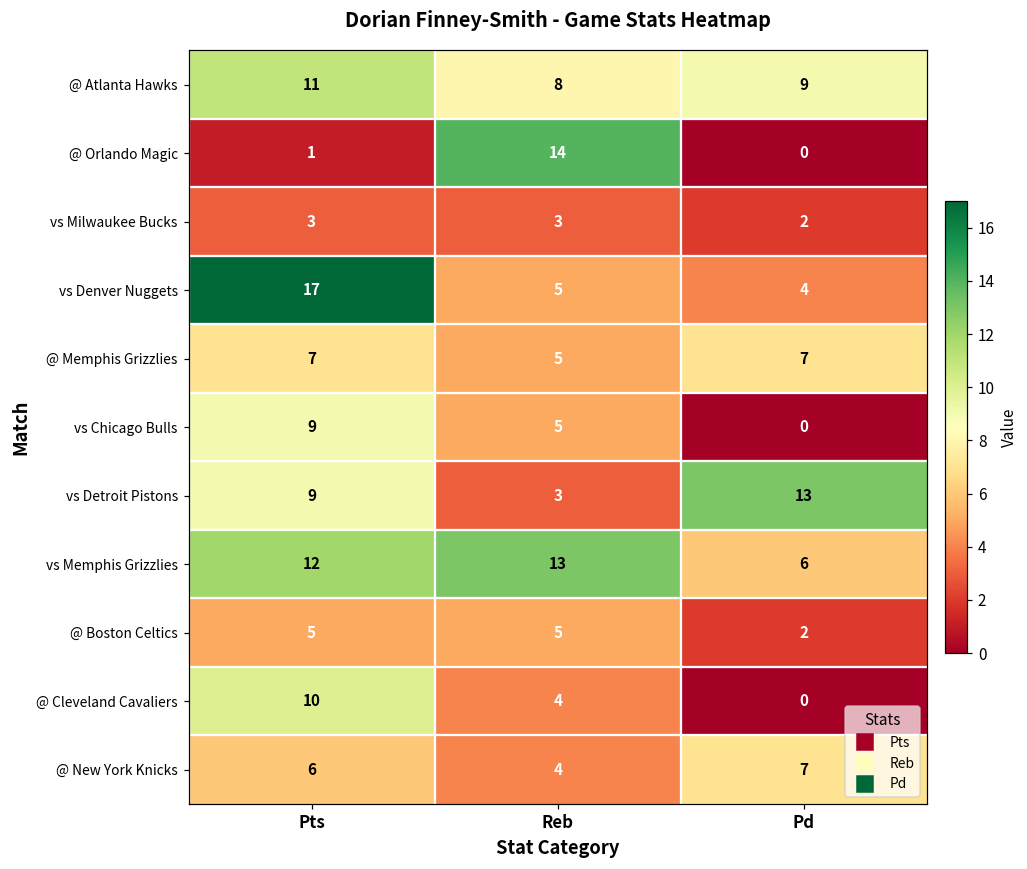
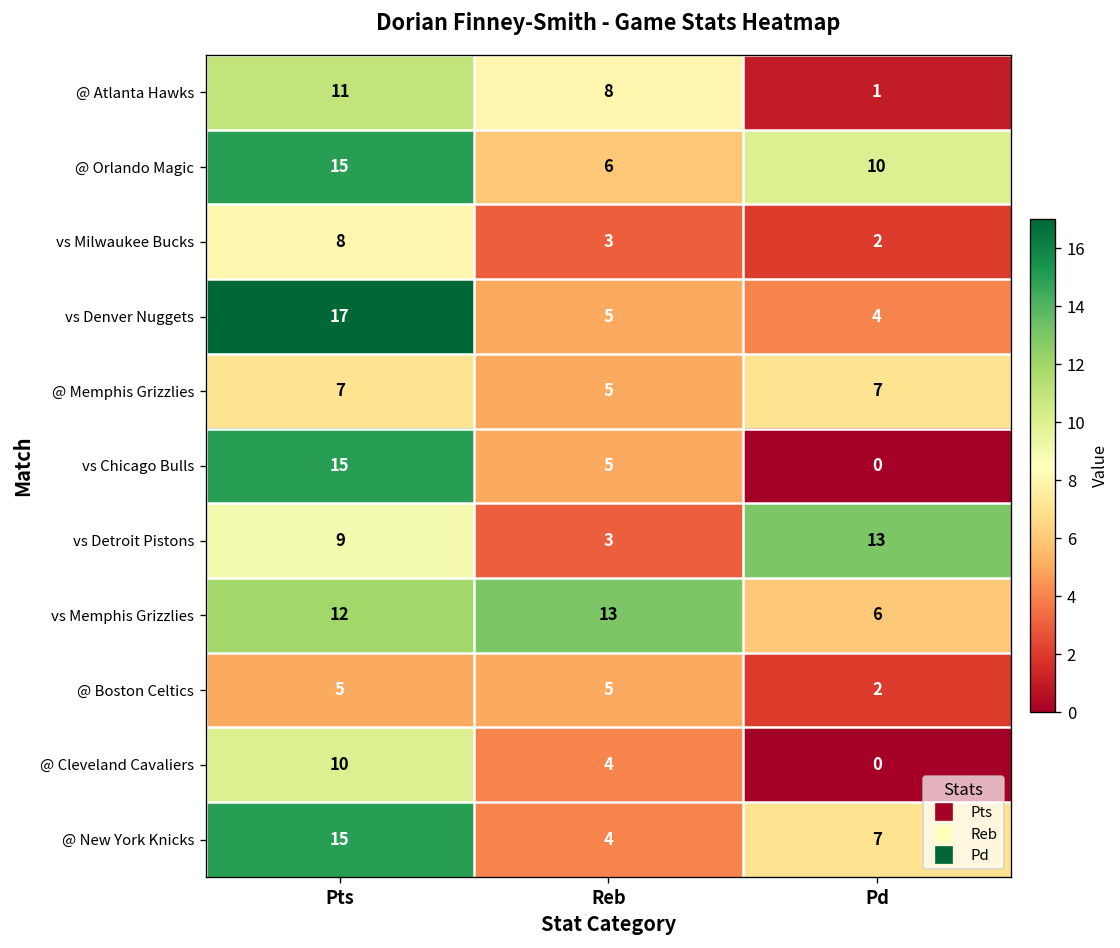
  {
    "@ Atlanta Hawks": {
      "Pts": 11,
      "Reb": 8,
-     "Pd": 9
+     "Pd": 1
    },
    "@ Orlando Magic": {
-     "Pts": 1,
-     "Reb": 14,
-     "Pd": 0
+     "Pts": 15,
+     "Reb": 6,
+     "Pd": 10
    },
    "vs Milwaukee Bucks": {
-     "Pts": 3,
+     "Pts": 8,
      "Reb": 3,
      "Pd": 2
    },
    "vs Denver Nuggets": {
      "Pts": 17,
      "Reb": 5,
      "Pd": 4
    },
    "@ Memphis Grizzlies": {
      "Pts": 7,
      "Reb": 5,
      "Pd": 7
    },
    "vs Chicago Bulls": {
-     "Pts": 9,
+     "Pts": 15,
      "Reb": 5,
      "Pd": 0
    },
    "vs Detroit Pistons": {
      "Pts": 9,
      "Reb": 3,
      "Pd": 13
    },
    "vs Memphis Grizzlies": {
      "Pts": 12,
      "Reb": 13,
      "Pd": 6
    },
    "@ Boston Celtics": {
      "Pts": 5,
      "Reb": 5,
      "Pd": 2
    },
    "@ Cleveland Cavaliers": {
      "Pts": 10,
      "Reb": 4,
      "Pd": 0
    },
    "@ New York Knicks": {
-     "Pts": 6,
+     "Pts": 15,
      "Reb": 4,
      "Pd": 7
    }
  }
